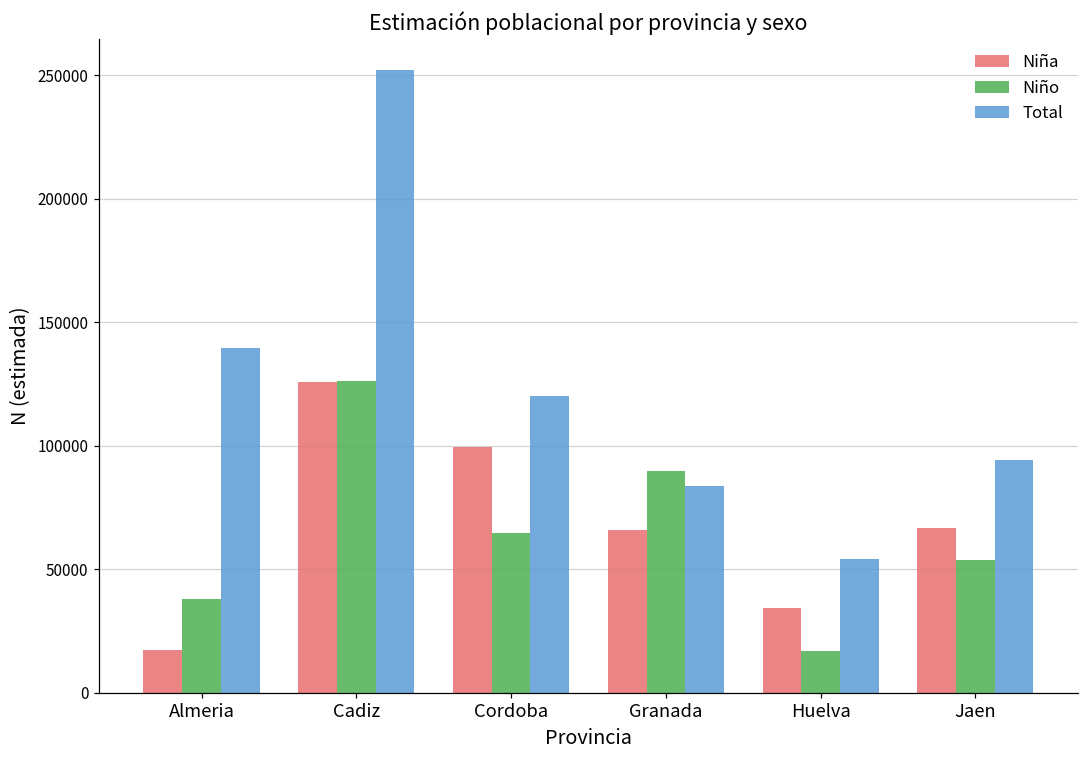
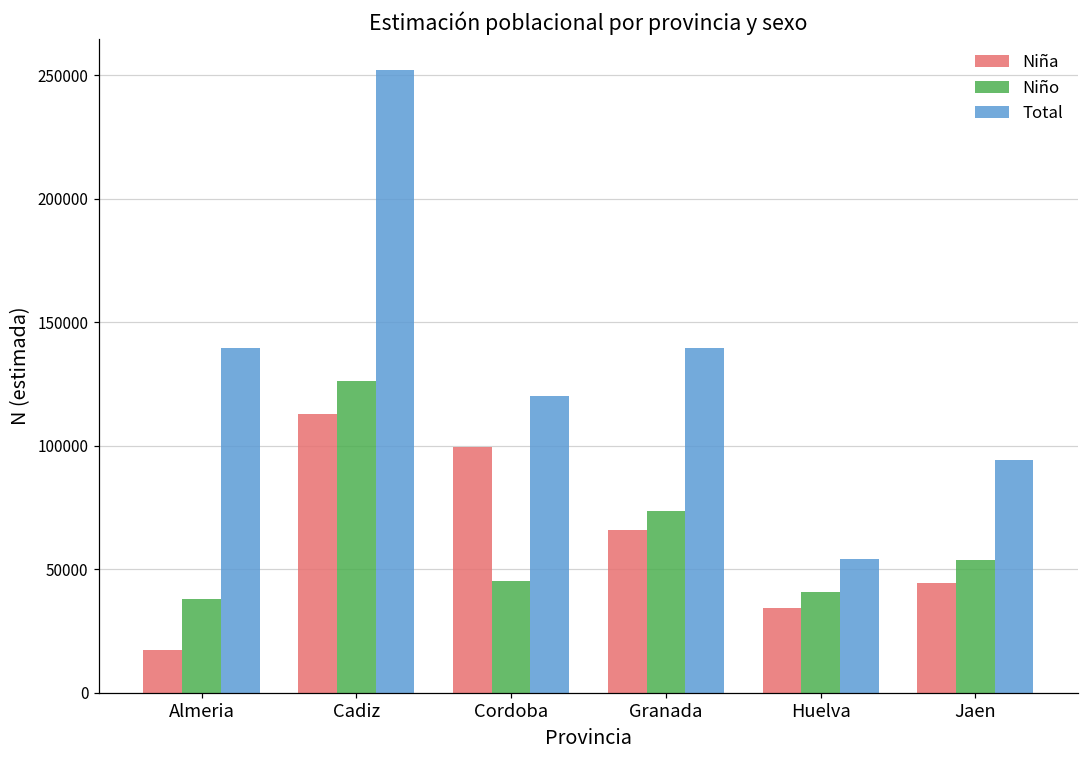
  {
    "Niña": {
      "Almeria": 17000,
-     "Cadiz": 126000,
+     "Cadiz": 113000,
      "Cordoba": 99000,
      "Granada": 66000,
      "Huelva": 34000,
-     "Jaen": 67000
+     "Jaen": 44000
    },
    "Niño": {
      "Almeria": 38000,
      "Cadiz": 126000,
-     "Cordoba": 65000,
-     "Granada": 90000,
-     "Huelva": 17000,
+     "Cordoba": 45000,
+     "Granada": 74000,
+     "Huelva": 41000,
      "Jaen": 54000
    },
    "Total": {
      "Almeria": 139000,
      "Cadiz": 252000,
      "Cordoba": 120000,
-     "Granada": 84000,
+     "Granada": 139000,
      "Huelva": 54000,
      "Jaen": 94000
    }
  }
